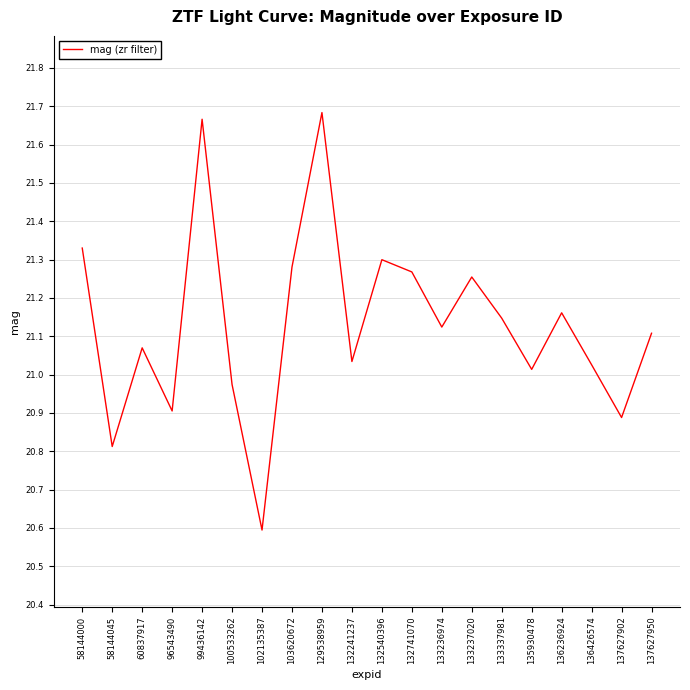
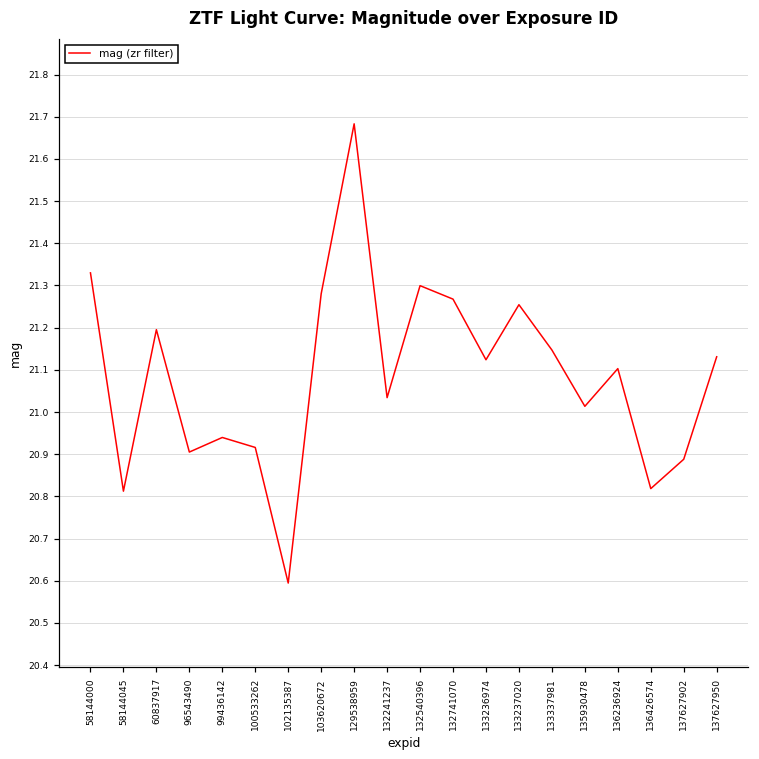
  {
    "58144000": 21.33,
    "58144045": 20.81,
-   "60837917": 21.07,
+   "60837917": 21.20,
    "96543490": 20.91,
-   "99436142": 21.67,
-   "100533262": 20.97,
+   "99436142": 20.94,
+   "100533262": 20.92,
    "102135387": 20.59,
    "103620672": 21.28,
    "129538959": 21.68,
    "132241237": 21.03,
    "132540396": 21.30,
    "132741070": 21.27,
    "133236974": 21.12,
    "133237020": 21.25,
    "133337981": 21.15,
    "135930478": 21.01,
-   "136236924": 21.16,
-   "136426574": 21.03,
+   "136236924": 21.10,
+   "136426574": 20.82,
    "137627902": 20.89,
-   "137627950": 21.11
+   "137627950": 21.13
  }
